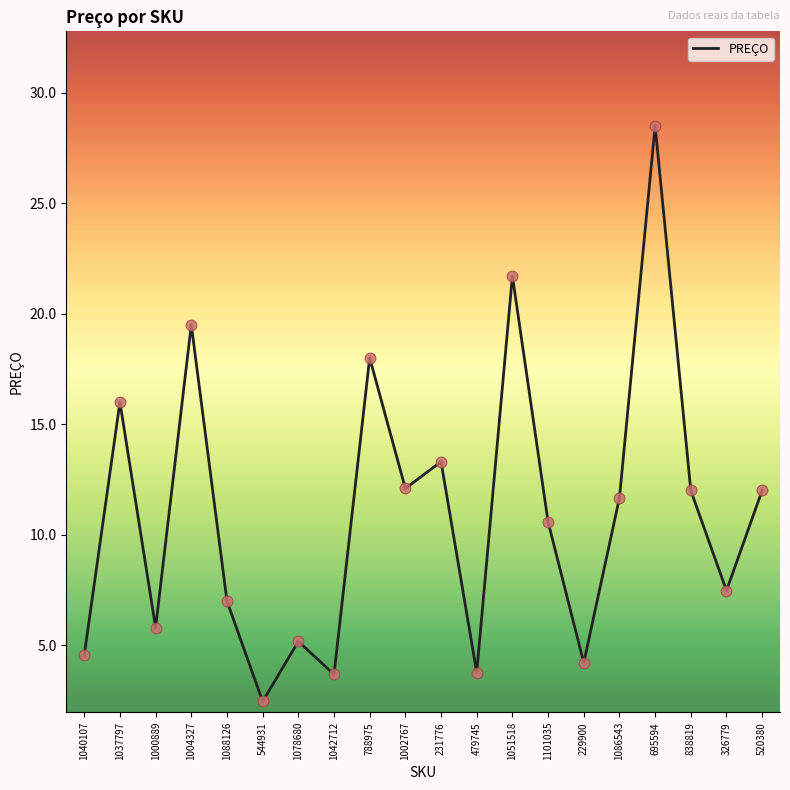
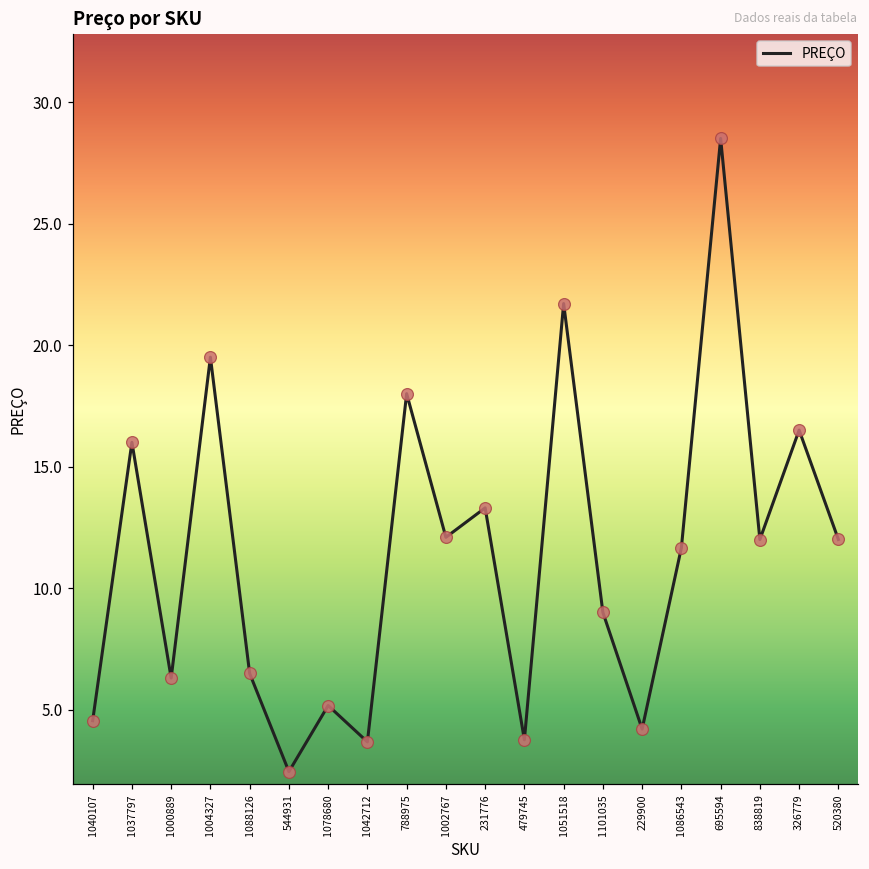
  {
    "1040107": 4.6,
    "1037797": 16.0,
-   "1000889": 5.8,
+   "1000889": 6.3,
    "1004327": 19.5,
-   "1088126": 7.0,
+   "1088126": 6.5,
    "544931": 2.5,
    "1078680": 5.2,
    "1042712": 3.7,
    "788975": 18.0,
    "1002767": 12.1,
    "231776": 13.3,
    "479745": 3.8,
    "1051518": 21.7,
-   "1101035": 10.6,
+   "1101035": 9.0,
    "229900": 4.2,
    "1086543": 11.7,
    "695594": 28.5,
    "838819": 12.0,
-   "326779": 7.5,
+   "326779": 16.5,
    "520380": 12.0
  }
